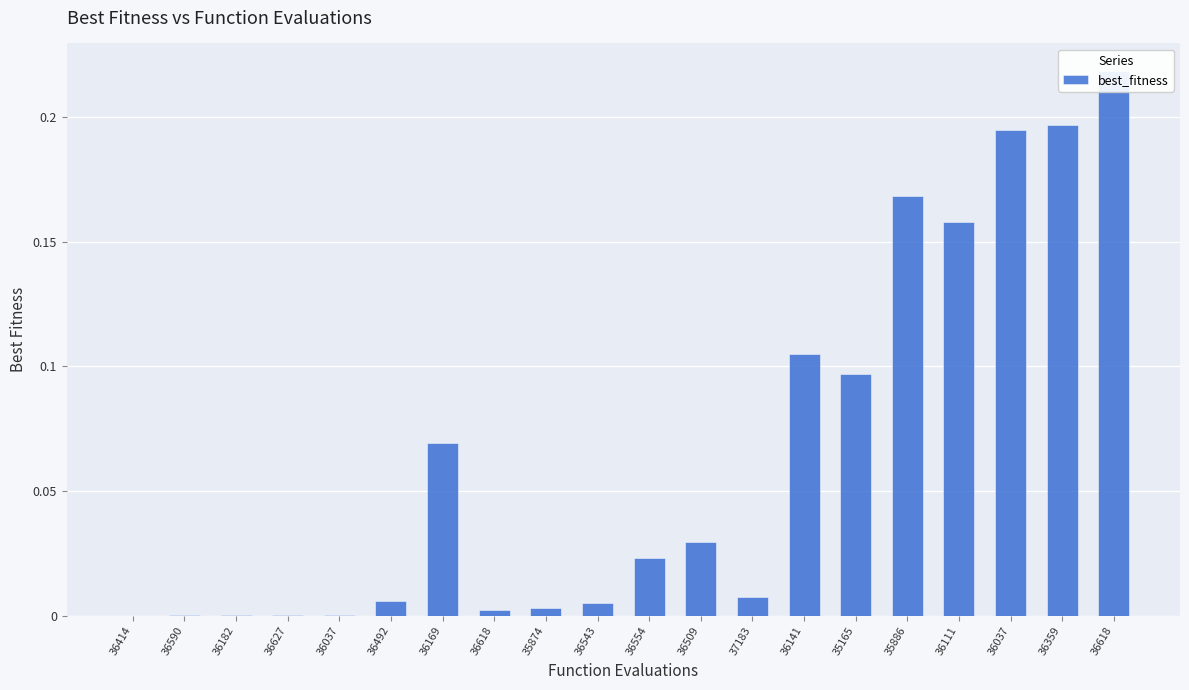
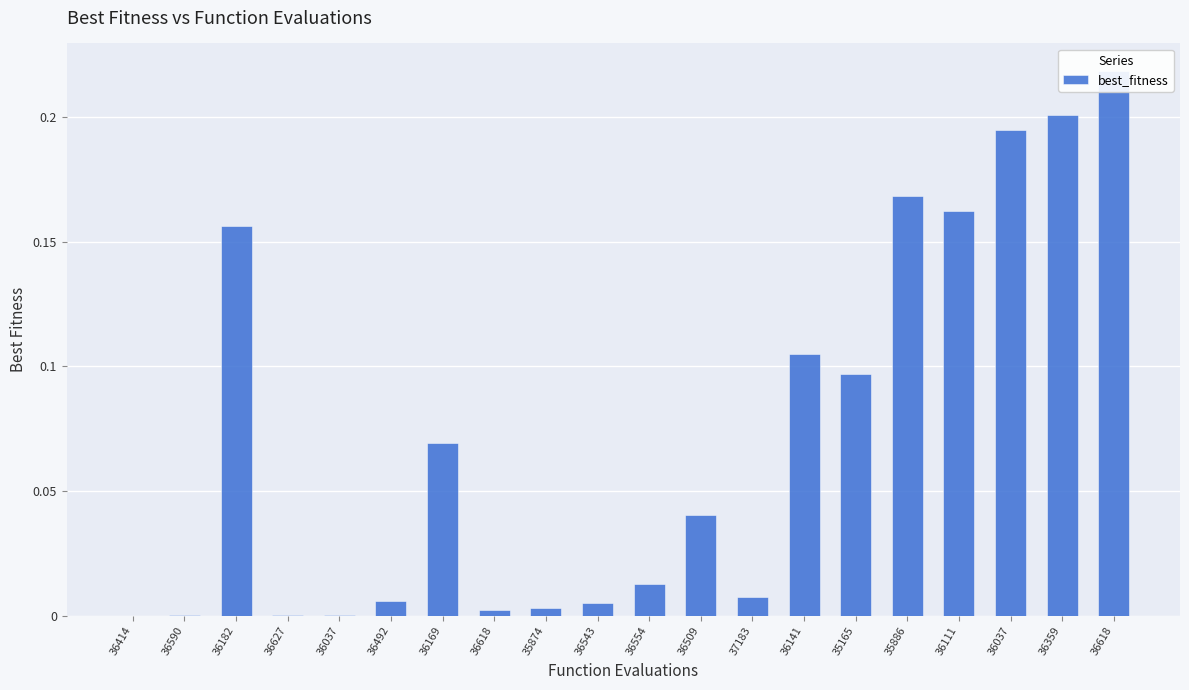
  {
-   "36182": 0.000,
+   "36182": 0.156,
    "36492": 0.006,
    "36169": 0.069,
    "35874": 0.003,
    "36543": 0.005,
-   "36554": 0.023,
-   "36509": 0.029,
+   "36554": 0.013,
+   "36509": 0.041,
    "37183": 0.007,
    "36141": 0.105,
    "35165": 0.097,
    "35886": 0.168,
-   "36111": 0.158,
-   "36359": 0.197
+   "36111": 0.162,
+   "36359": 0.201
  }
